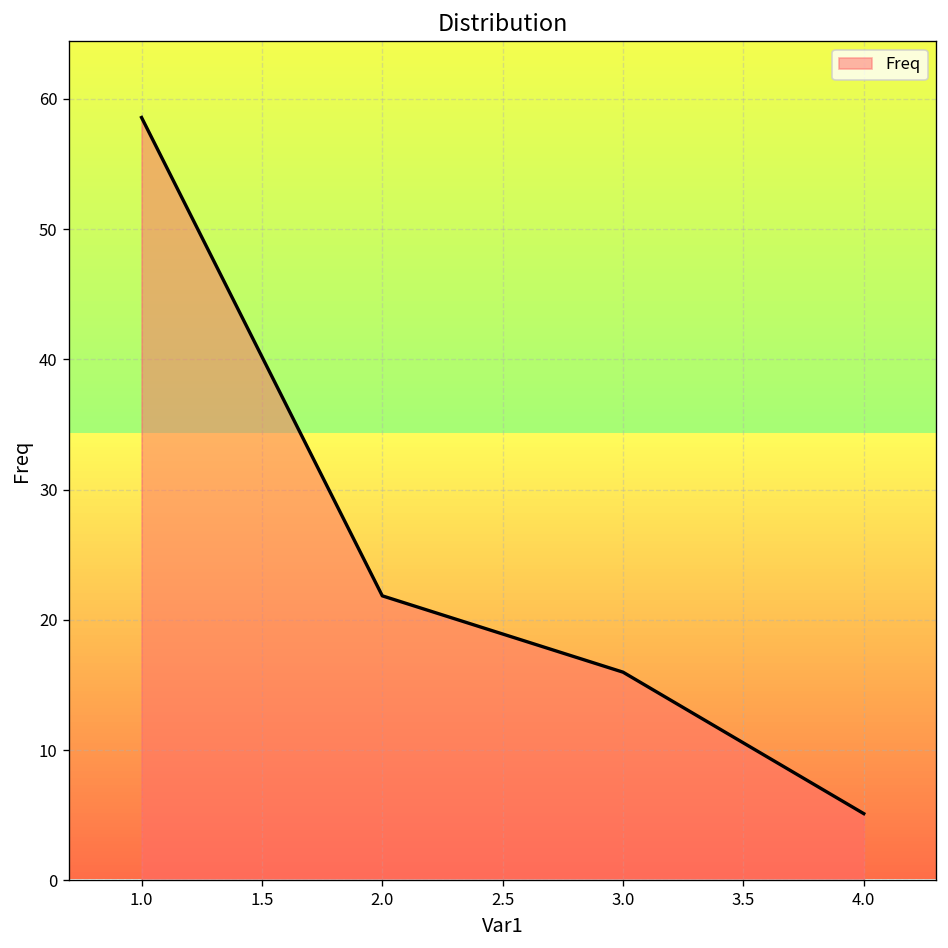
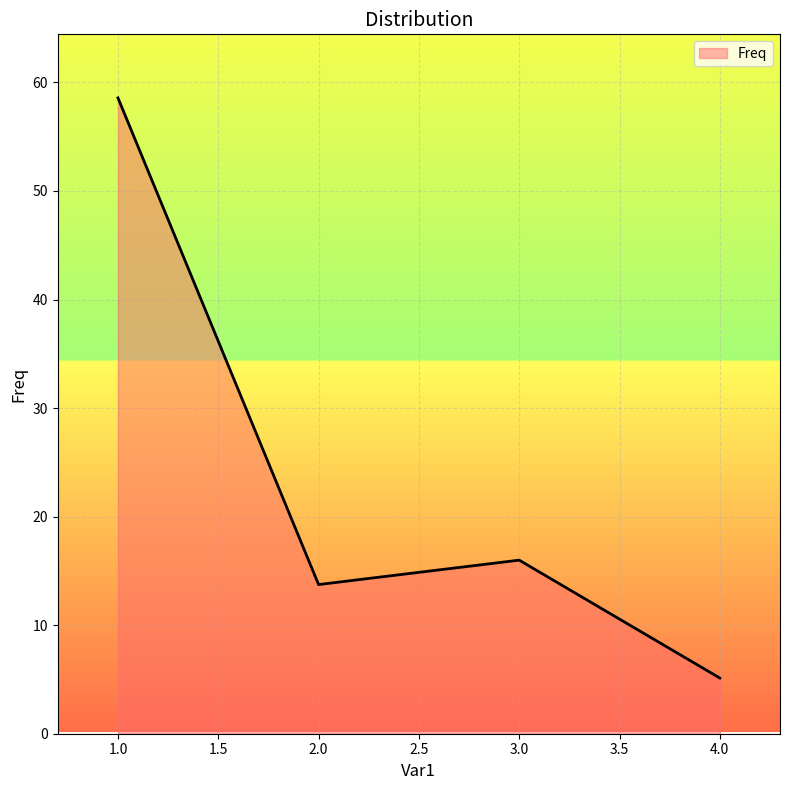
  {
    "1.0": 58.6,
-   "2.0": 21.9,
+   "2.0": 13.7,
    "3.0": 16.0,
    "4.0": 5.1
  }
